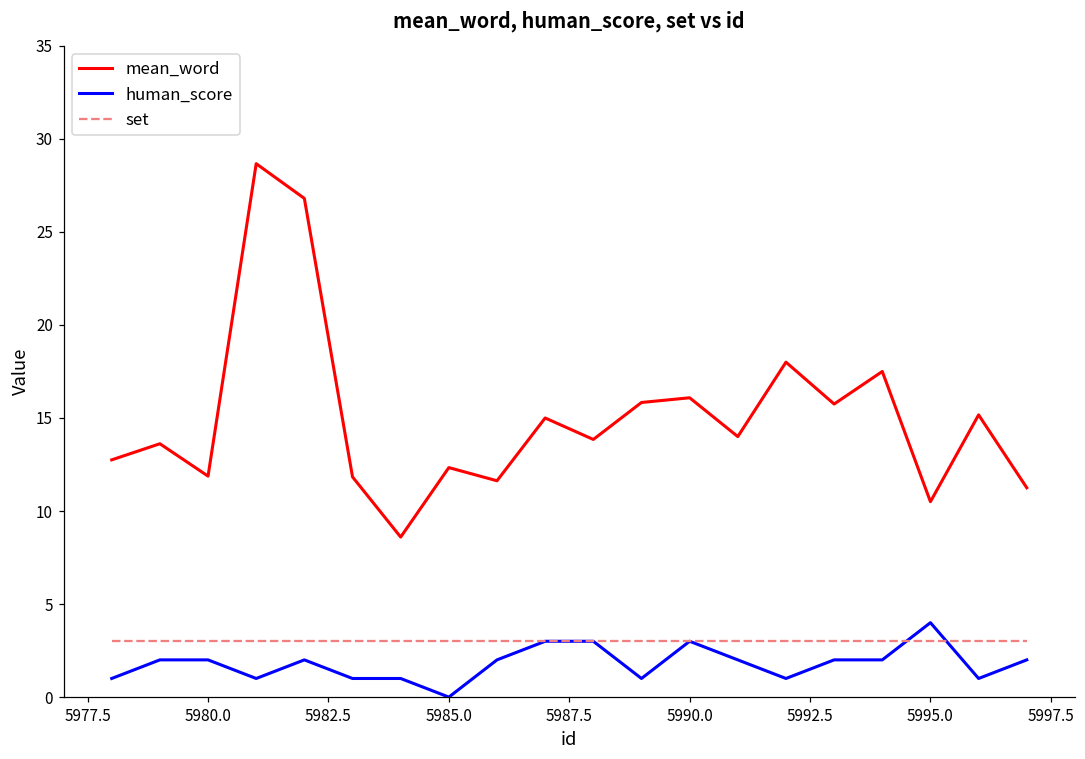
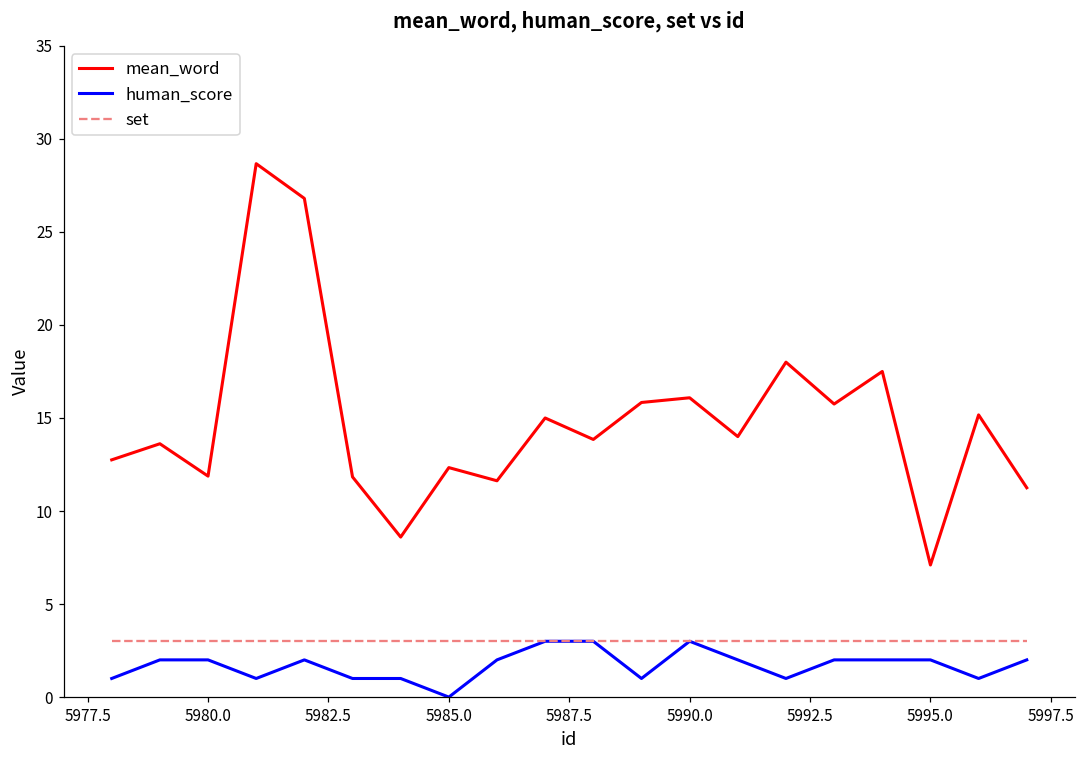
  {
    "mean_word": {
      "5980.0": 11.9,
      "5985.0": 12.3,
      "5990.0": 16.1,
-     "5995.0": 10.5
+     "5995.0": 7.1
    },
    "human_score": {
      "5980.0": 2,
      "5985.0": 0,
-     "5995.0": 4
+     "5995.0": 2
    },
    "set": {
      "5980.0": 3.0,
      "5985.0": 3.0,
      "5995.0": 3.0
    }
  }
